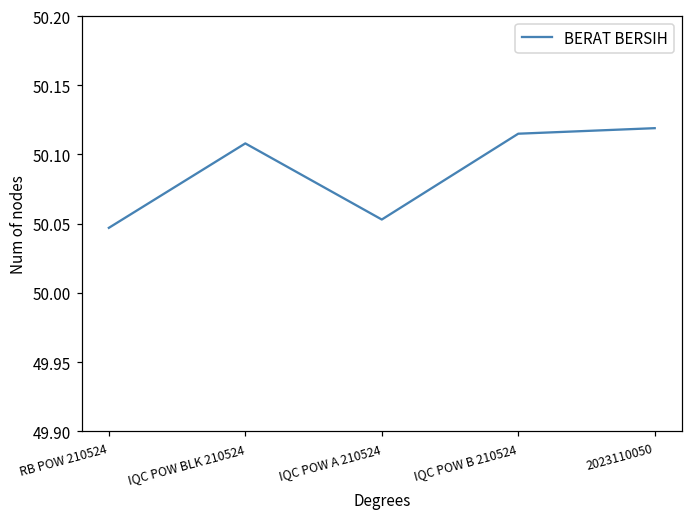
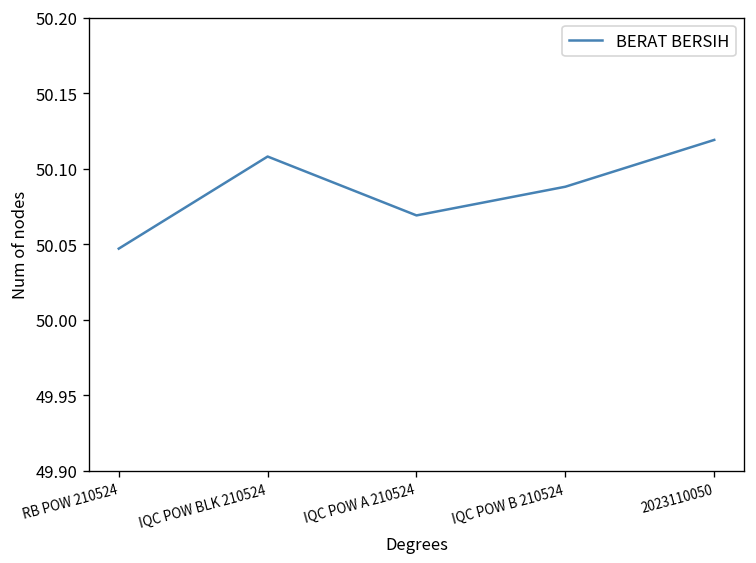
  {
    "RB POW 210524": 50.047,
    "IQC POW BLK 210524": 50.108,
-   "IQC POW A 210524": 50.053,
-   "IQC POW B 210524": 50.115,
+   "IQC POW A 210524": 50.069,
+   "IQC POW B 210524": 50.088,
    "2023110050": 50.119
  }
